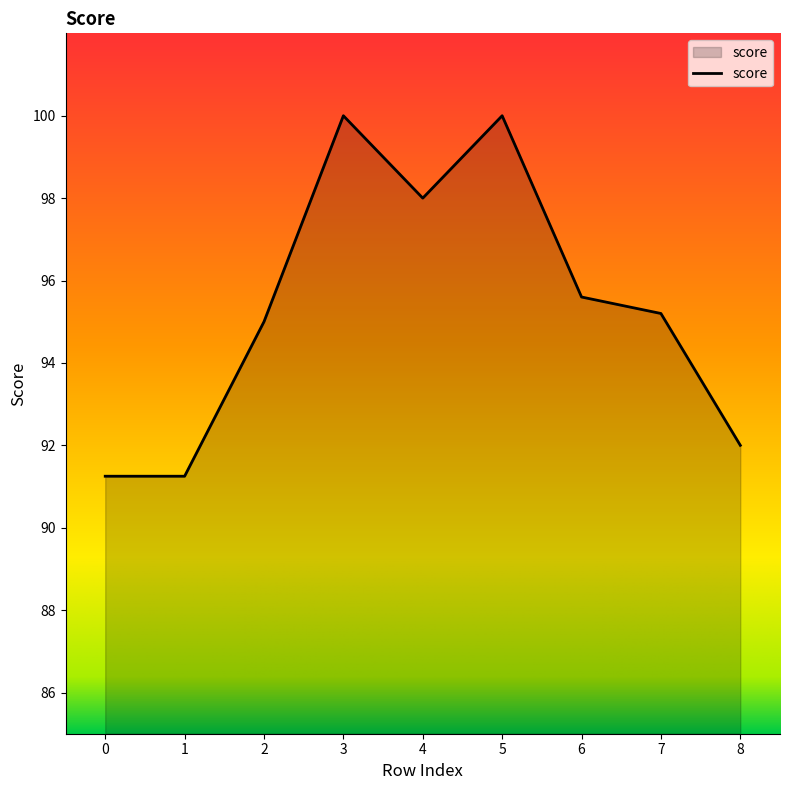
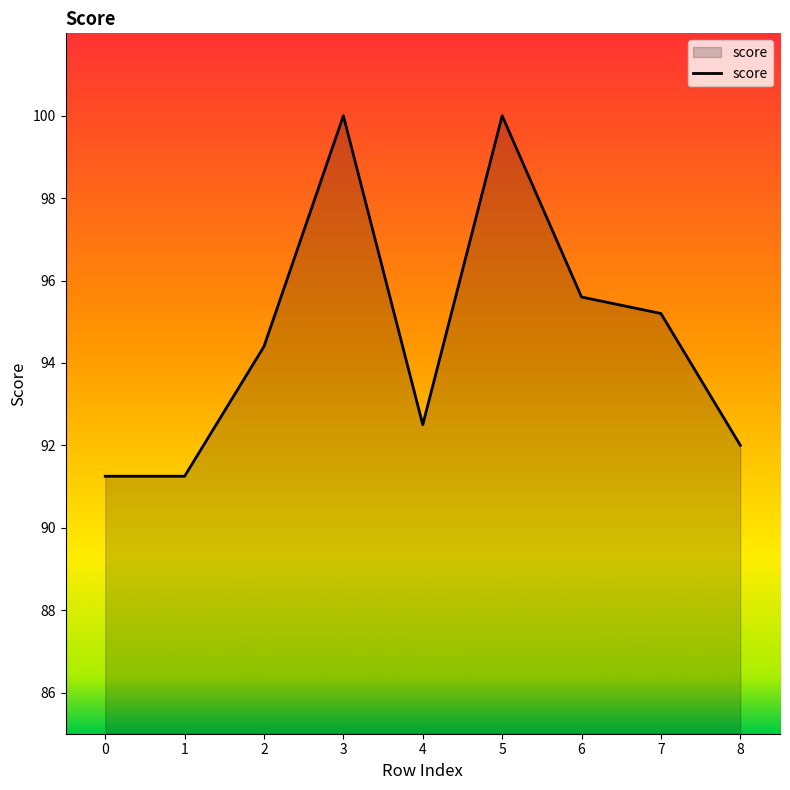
  {
    "0": 91.3,
    "1": 91.3,
-   "2": 95.0,
+   "2": 94.4,
    "3": 100.0,
-   "4": 98.0,
+   "4": 92.5,
    "5": 100.0,
    "6": 95.6,
    "7": 95.2,
    "8": 92.0
  }
